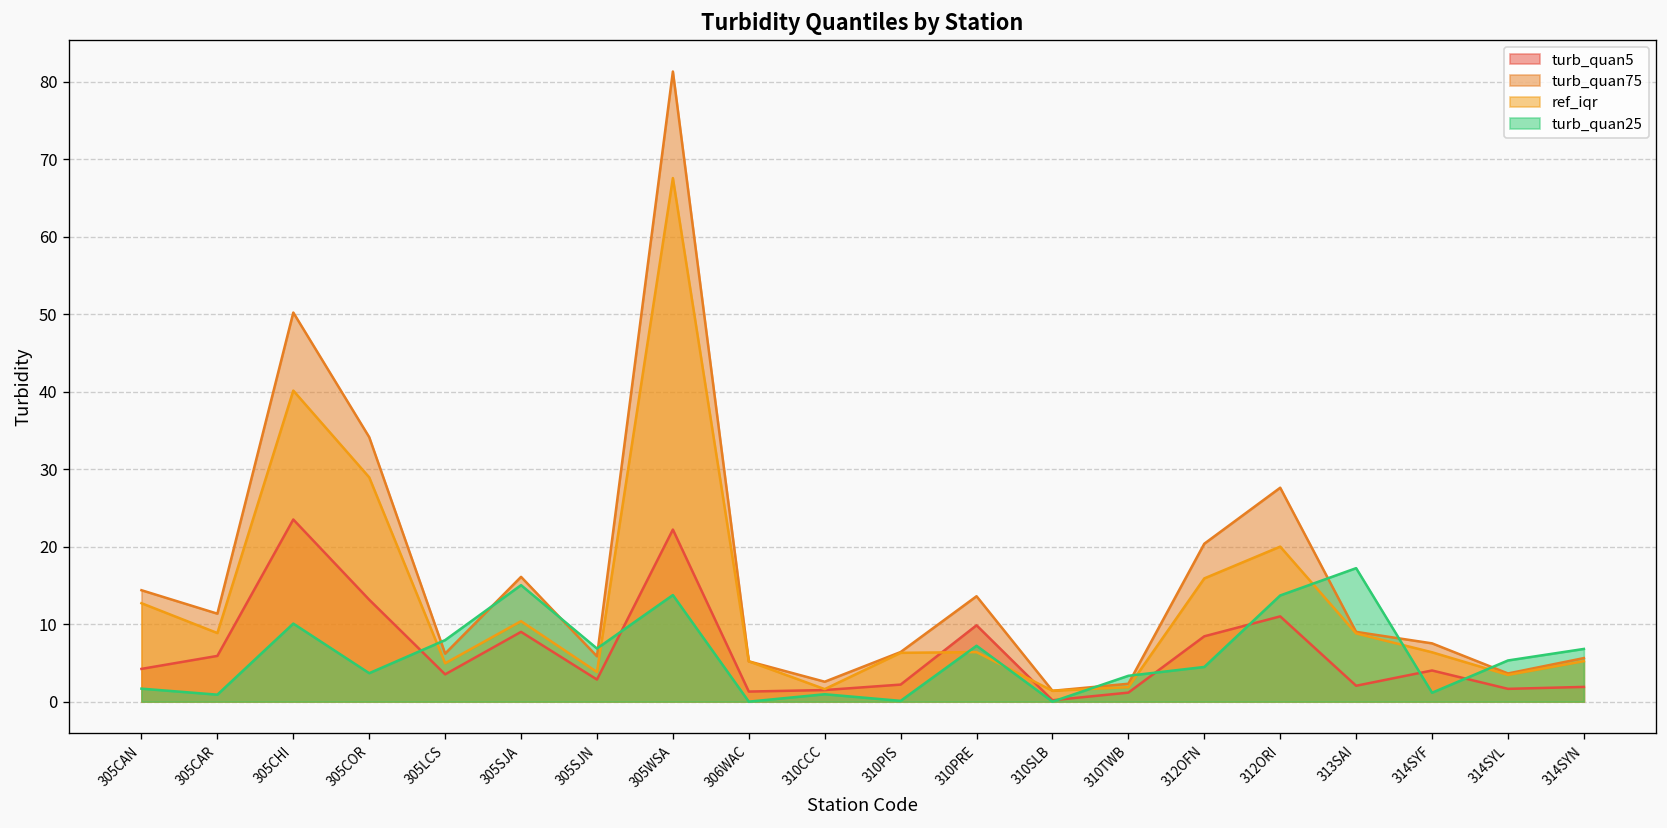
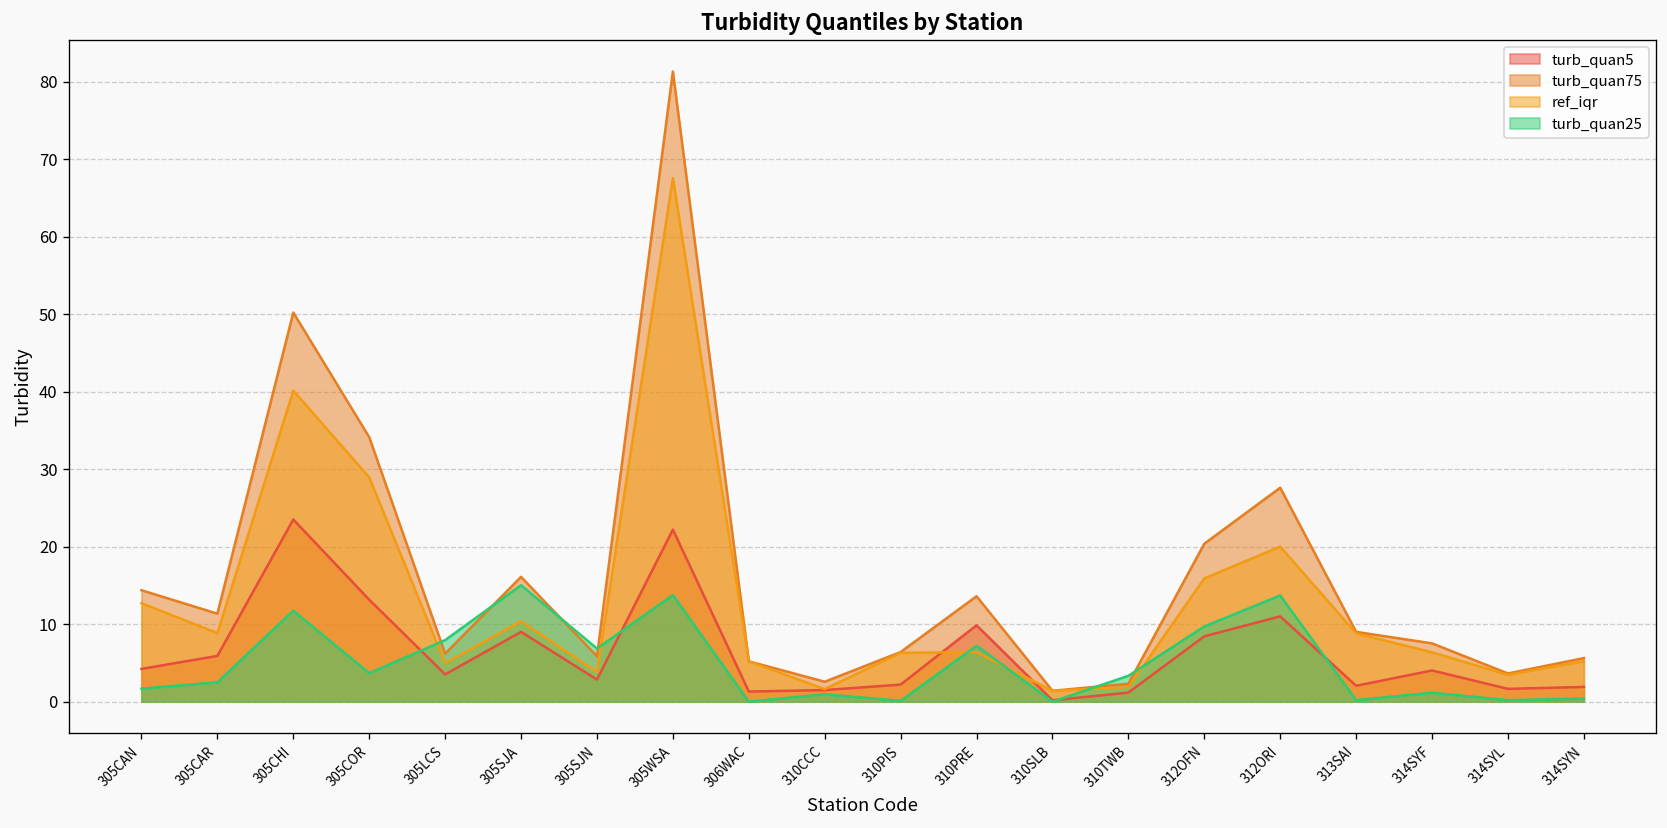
  {
    "turb_quan25": {
      "305CAN": 2,
-     "305CAR": 1,
-     "305CHI": 10,
+     "305CAR": 3,
+     "305CHI": 12,
      "305COR": 4,
      "305LCS": 8,
      "305SJA": 15,
      "305SJN": 7,
      "305WSA": 14,
      "306WAC": 0,
      "310CCC": 1,
      "310PIS": 0,
      "310PRE": 7,
      "310TWB": 3,
-     "312OFN": 4,
+     "312OFN": 10,
      "312ORI": 14,
-     "313SAI": 17,
+     "313SAI": 0,
      "314SYF": 1,
-     "314SYL": 5,
-     "314SYN": 7
+     "314SYL": 0,
+     "314SYN": 0
    }
  }
